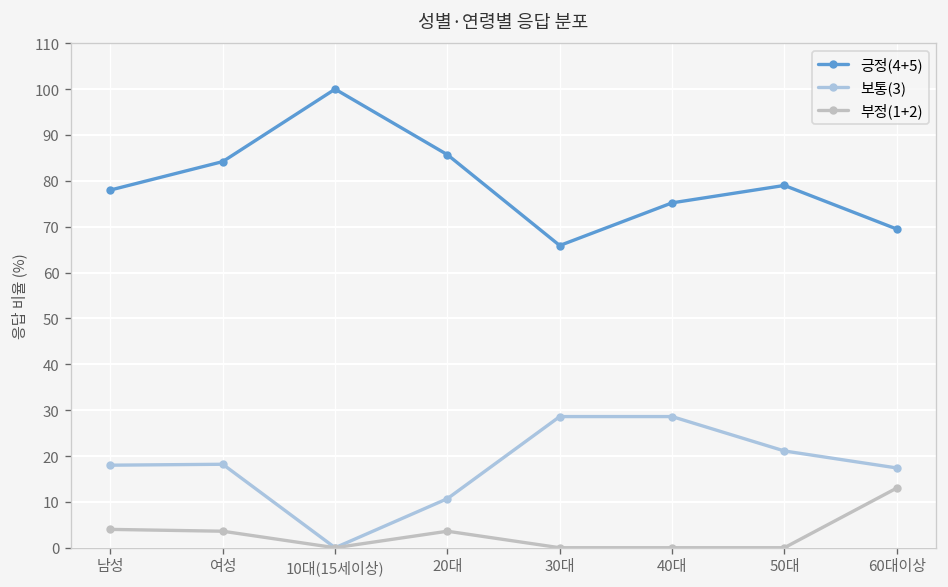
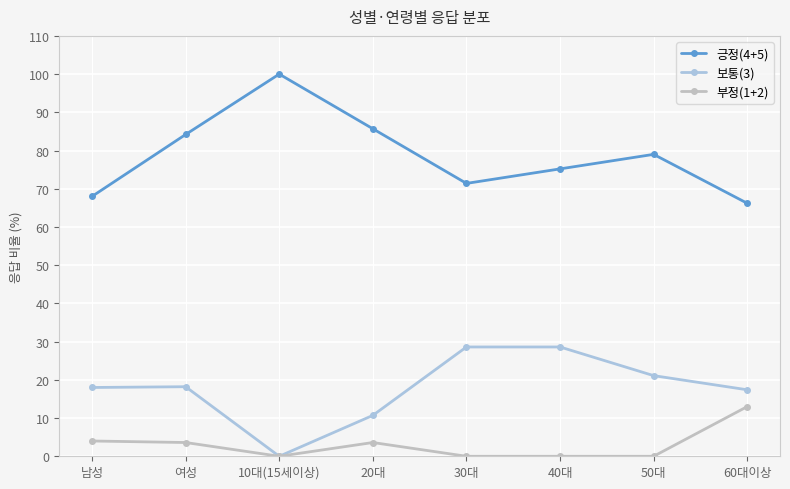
  {
    "긍정(4+5)": {
-     "남성": 78,
+     "남성": 68,
      "여성": 84,
      "10대(15세이상)": 100,
      "20대": 86,
-     "30대": 66,
+     "30대": 71,
      "40대": 75,
      "50대": 79,
-     "60대이상": 70
+     "60대이상": 66
    }
  }
